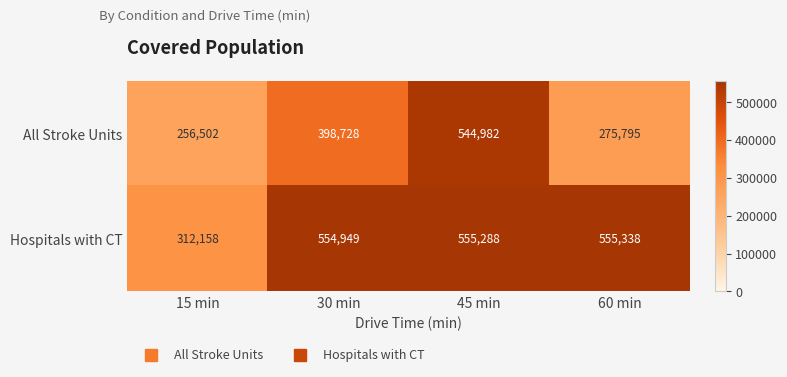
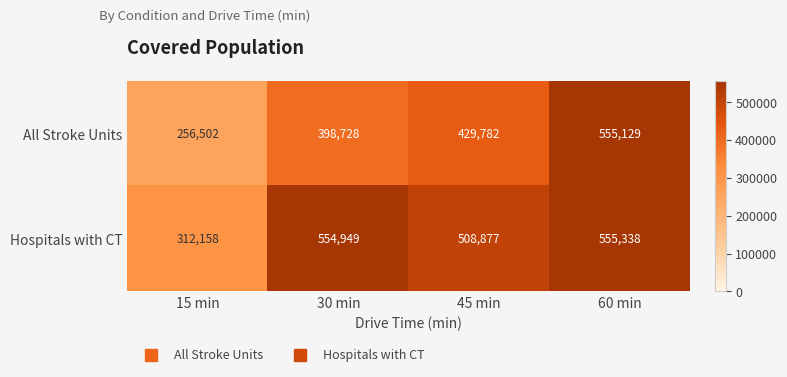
  {
    "All Stroke Units": {
      "15 min": "256,502",
      "30 min": "398,728",
-     "45 min": "544,982",
-     "60 min": "275,795"
+     "45 min": "429,782",
+     "60 min": "555,129"
    },
    "Hospitals with CT": {
      "15 min": "312,158",
      "30 min": "554,949",
-     "45 min": "555,288",
+     "45 min": "508,877",
      "60 min": "555,338"
    }
  }
